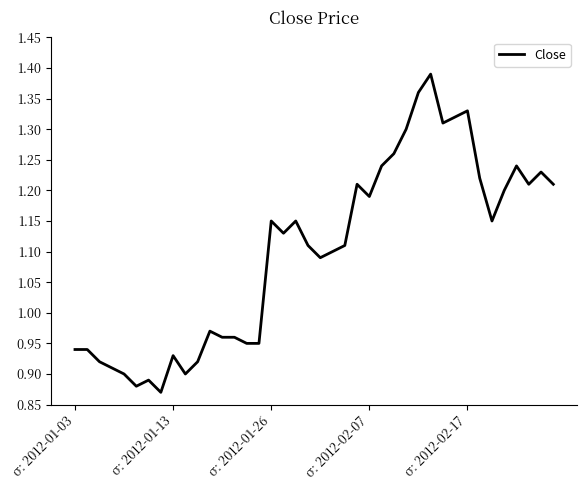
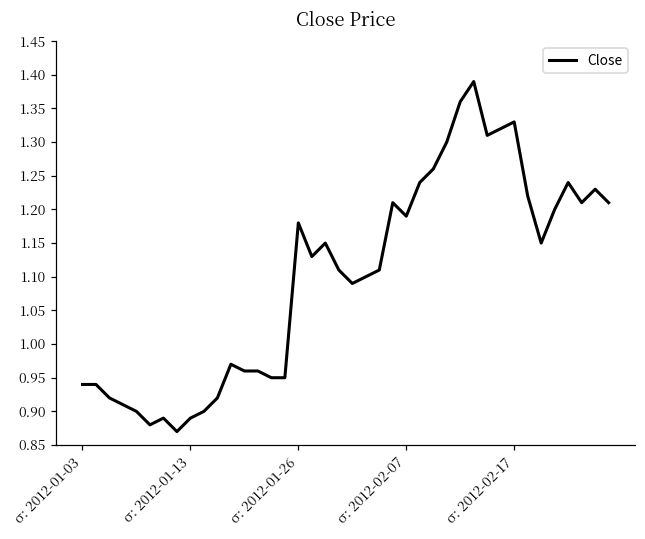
  {
    "σ: 2012-01-03": 0.94,
-   "σ: 2012-01-13": 0.93,
-   "σ: 2012-01-26": 1.15,
+   "σ: 2012-01-13": 0.89,
+   "σ: 2012-01-26": 1.18,
    "σ: 2012-02-07": 1.19,
    "σ: 2012-02-17": 1.33
  }
